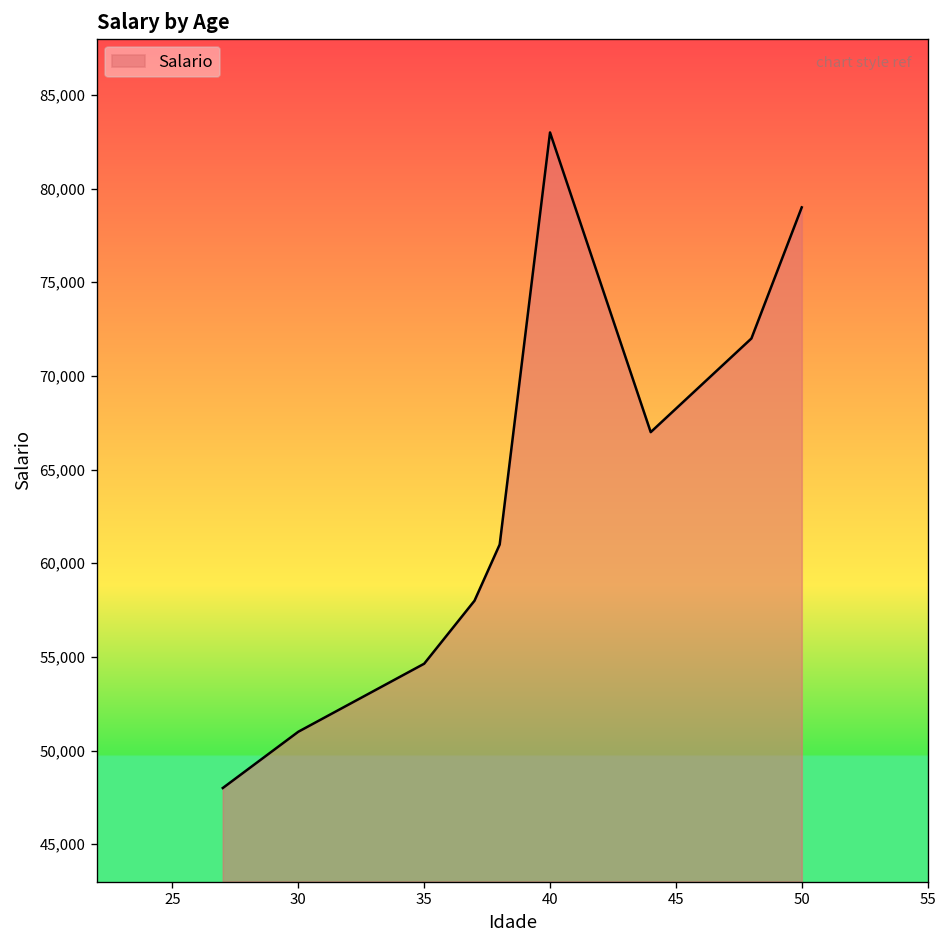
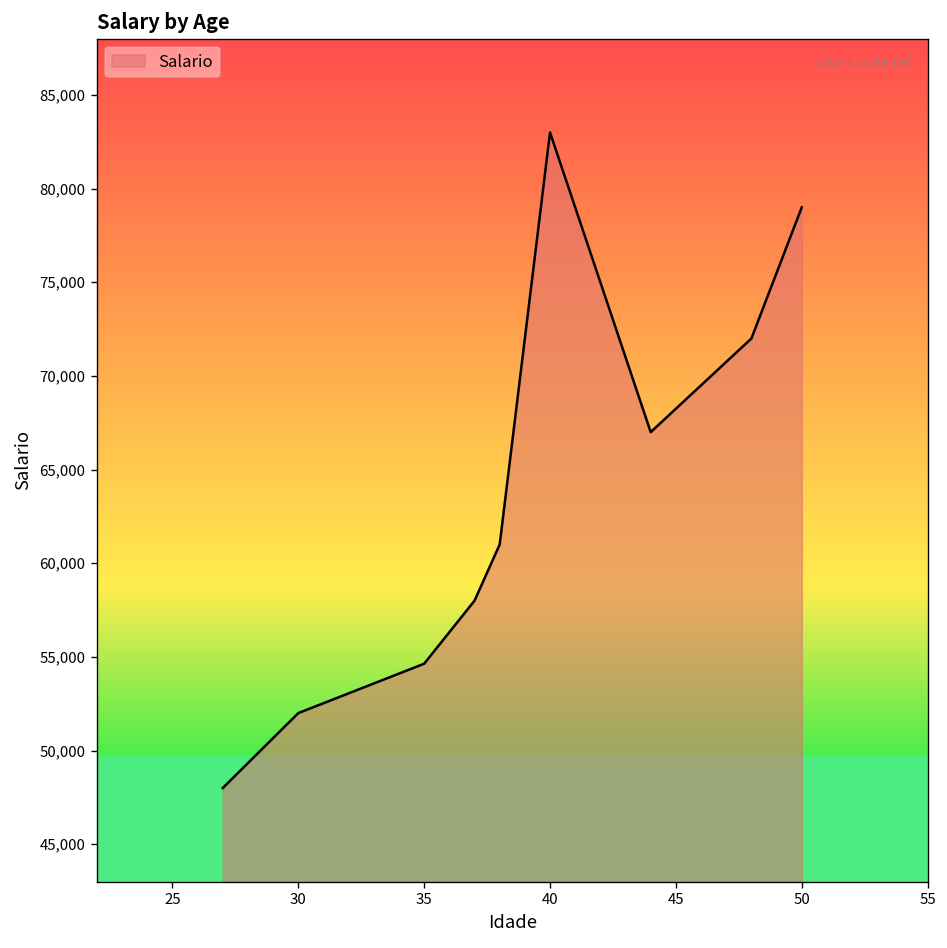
  {
-   "30": "51,000",
+   "30": "52,000",
    "35": "54,600",
    "40": "83,000",
    "50": "79,000"
  }
